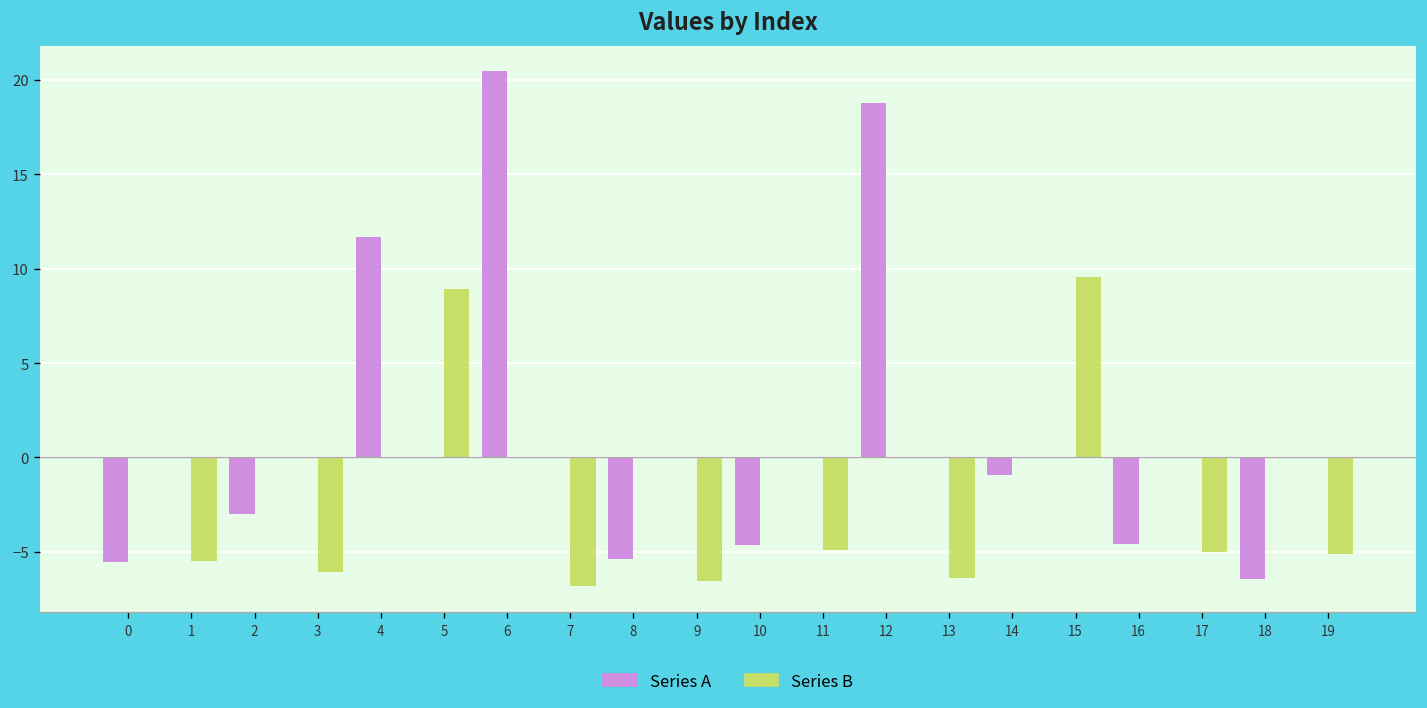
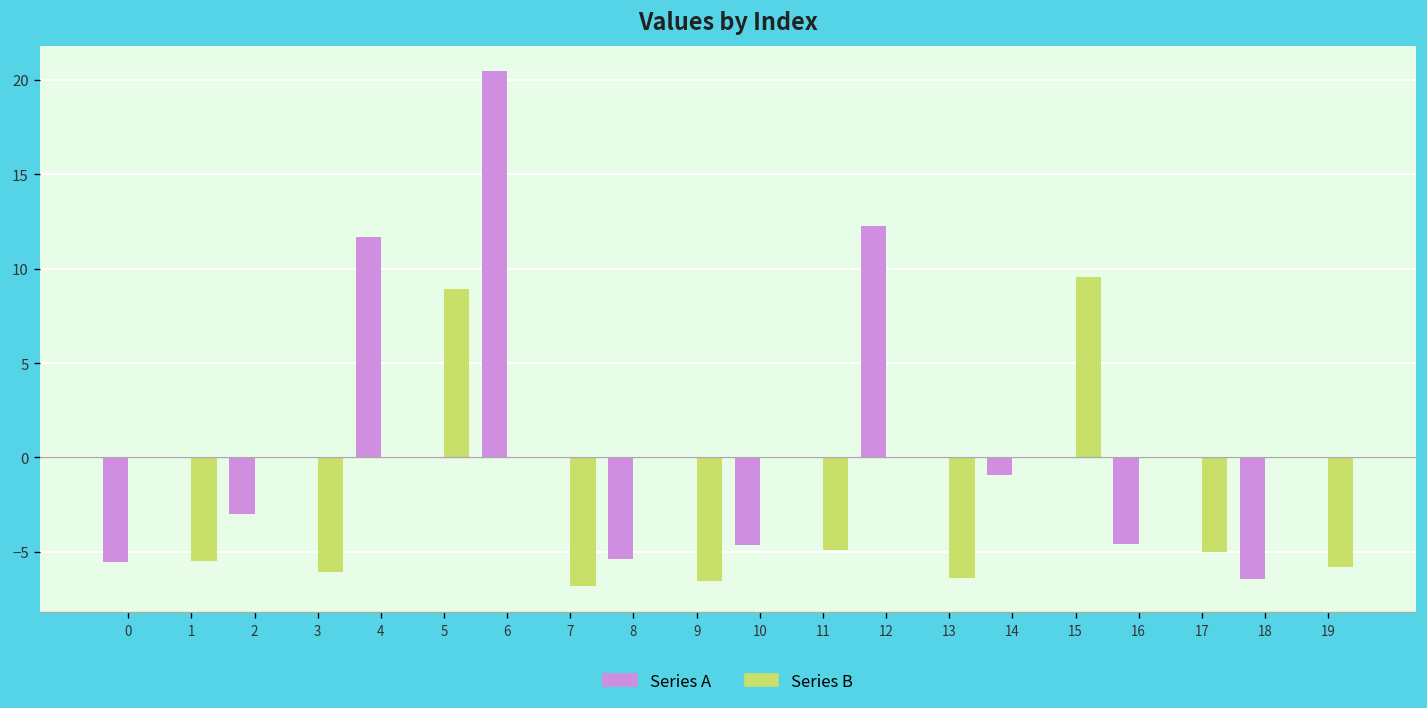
  {
    "Series A": {
      "0": -5.6,
      "1": 0.0,
      "2": -3.0,
      "3": 0.0,
      "4": 11.7,
      "5": 0.0,
      "6": 20.5,
      "7": 0.0,
      "8": -5.4,
      "9": 0.0,
      "10": -4.6,
      "11": 0.0,
-     "12": 18.8,
+     "12": 12.3,
      "13": 0.0,
      "14": -0.9,
      "15": 0.0,
      "16": -4.6,
      "17": 0.0,
      "18": -6.5,
      "19": 0.0
    },
    "Series B": {
      "0": 0.0,
      "1": -5.5,
      "2": 0.0,
      "3": -6.1,
      "4": 0.0,
      "5": 8.9,
      "6": 0.0,
      "7": -6.8,
      "8": 0.0,
      "9": -6.6,
      "10": 0.0,
      "11": -4.9,
      "12": 0.0,
      "13": -6.4,
      "14": 0.0,
      "15": 9.6,
      "16": 0.0,
      "17": -5.0,
      "18": 0.0,
-     "19": -5.1
+     "19": -5.8
    }
  }
